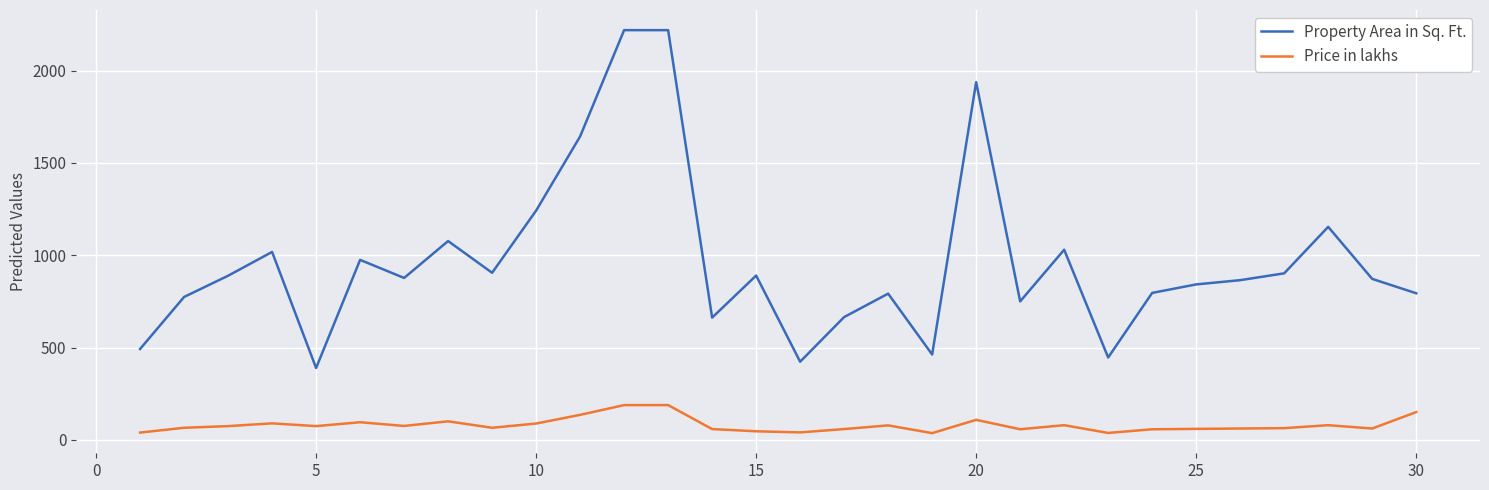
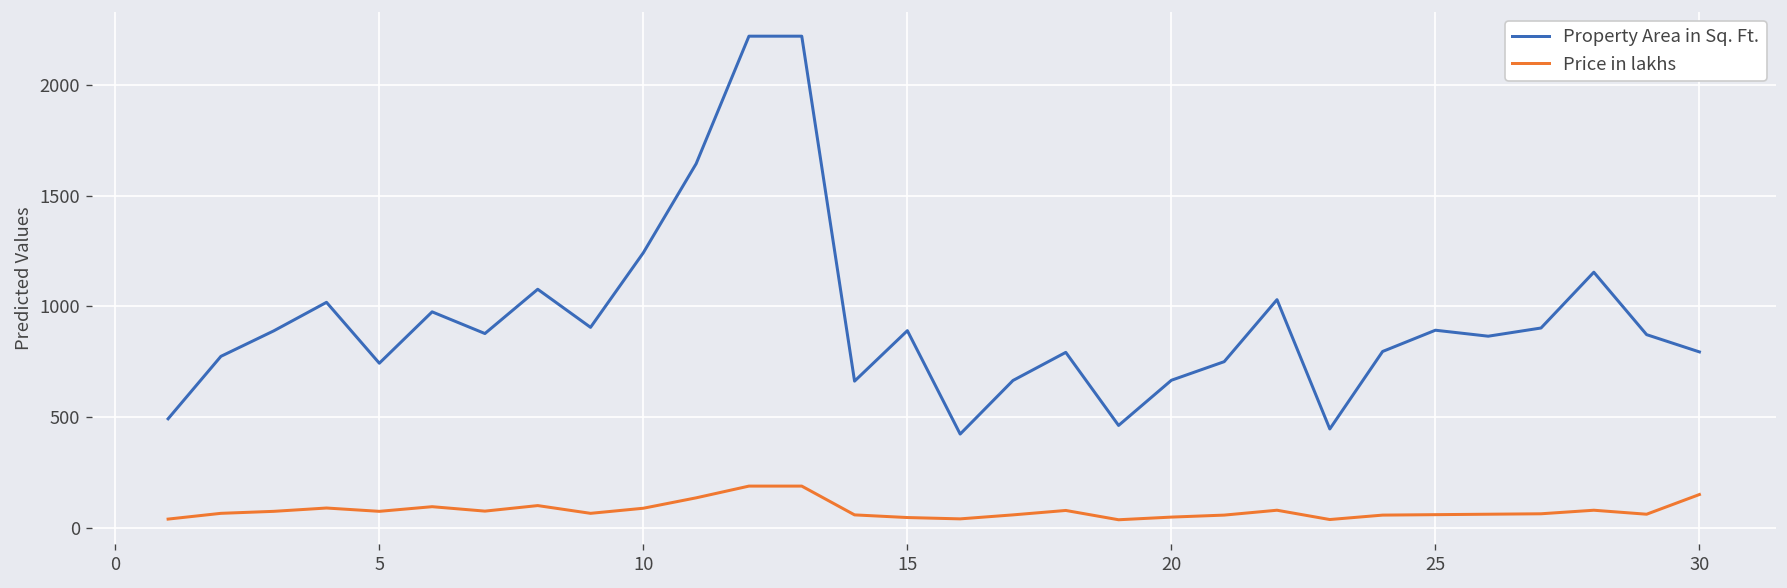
  {
    "Property Area in Sq. Ft.": {
-     "5": 390,
+     "5": 740,
      "10": 1240,
      "15": 890,
-     "20": 1940,
-     "25": 840,
+     "20": 670,
+     "25": 890,
      "30": 790
    },
    "Price in lakhs": {
      "5": 70,
      "10": 90,
      "15": 50,
-     "20": 110,
+     "20": 50,
      "25": 60,
      "30": 150
    }
  }
